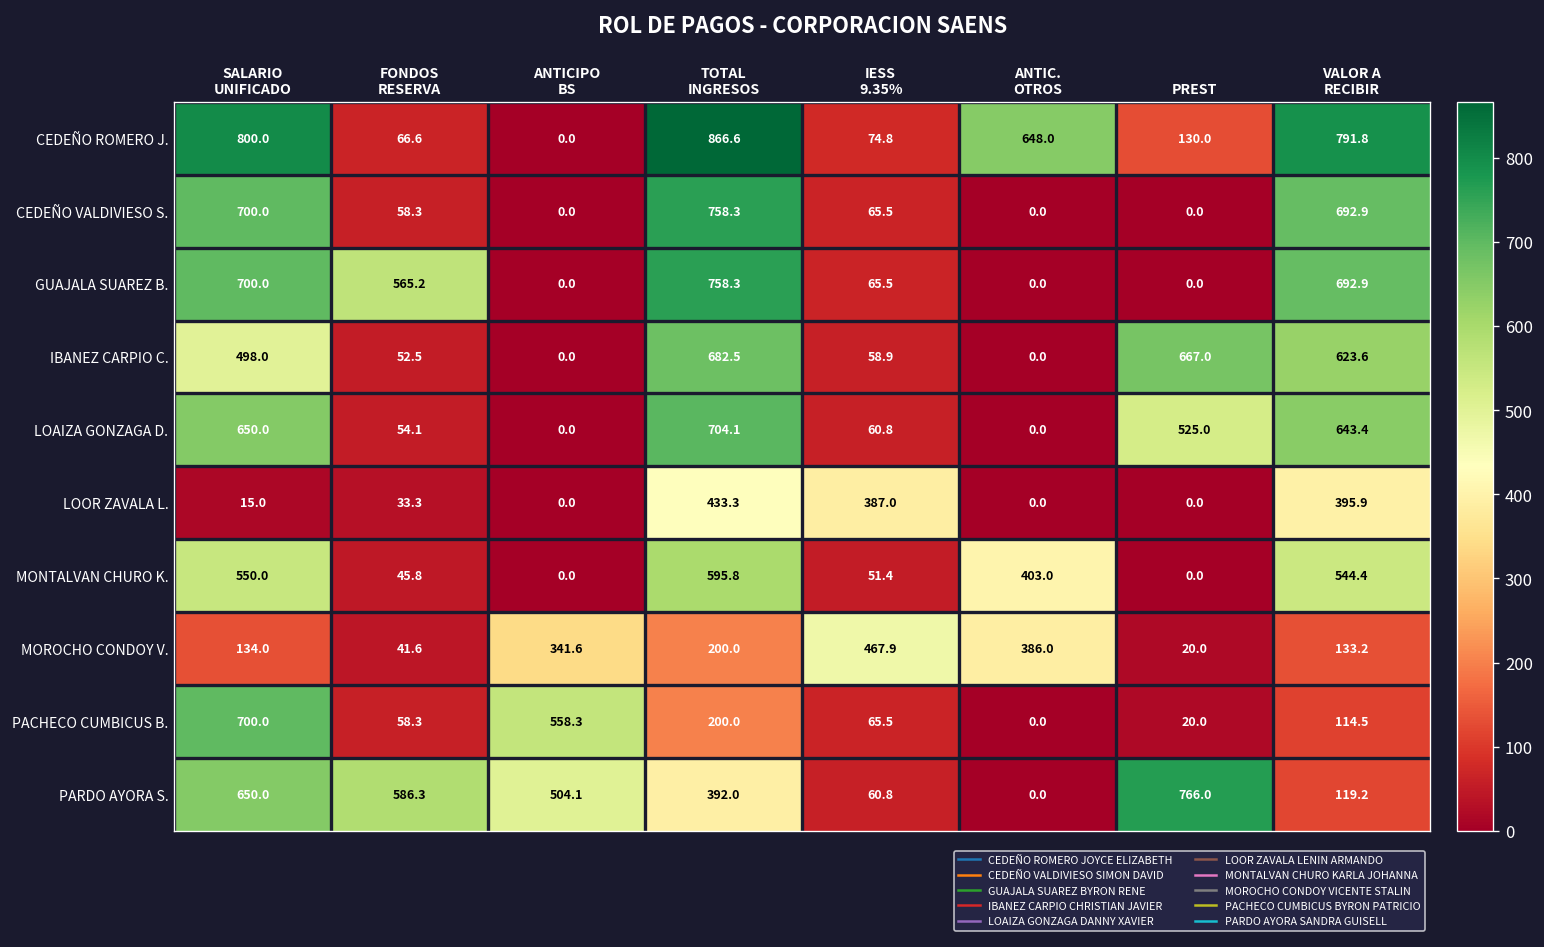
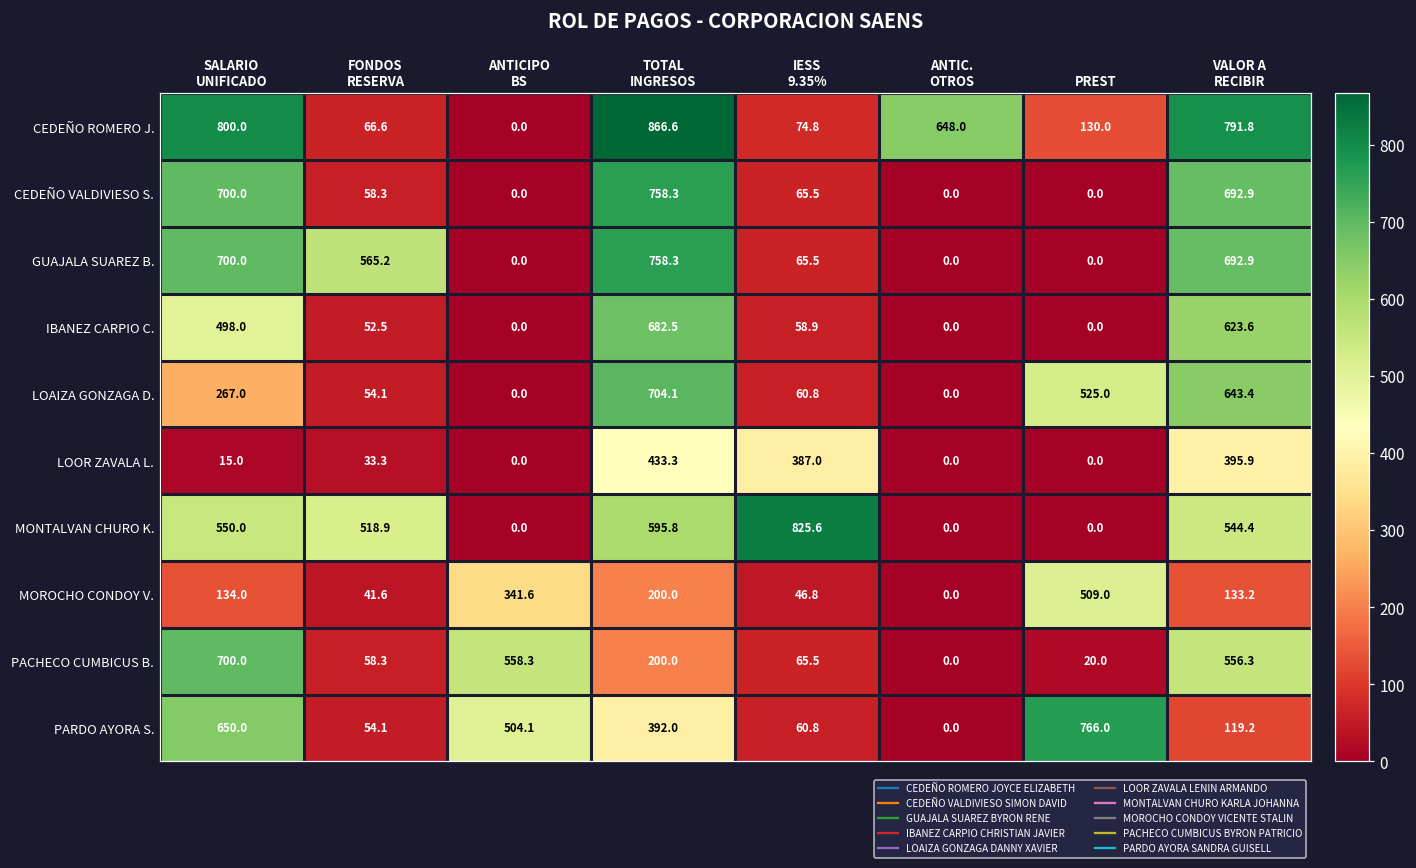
  {
    "CEDEÑO ROMERO J.": {
      "SALARIO UNIFICADO": 800.0,
      "FONDOS RESERVA": 66.6,
      "ANTICIPO BS": 0.0,
      "TOTAL INGRESOS": 866.6,
      "IESS 9.35%": 74.8,
      "ANTIC. OTROS": 648.0,
      "PREST": 130.0,
      "VALOR A RECIBIR": 791.8
    },
    "CEDEÑO VALDIVIESO S.": {
      "SALARIO UNIFICADO": 700.0,
      "FONDOS RESERVA": 58.3,
      "ANTICIPO BS": 0.0,
      "TOTAL INGRESOS": 758.3,
      "IESS 9.35%": 65.5,
      "ANTIC. OTROS": 0.0,
      "PREST": 0.0,
      "VALOR A RECIBIR": 692.9
    },
    "GUAJALA SUAREZ B.": {
      "SALARIO UNIFICADO": 700.0,
      "FONDOS RESERVA": 565.2,
      "ANTICIPO BS": 0.0,
      "TOTAL INGRESOS": 758.3,
      "IESS 9.35%": 65.5,
      "ANTIC. OTROS": 0.0,
      "PREST": 0.0,
      "VALOR A RECIBIR": 692.9
    },
    "IBANEZ CARPIO C.": {
      "SALARIO UNIFICADO": 498.0,
      "FONDOS RESERVA": 52.5,
      "ANTICIPO BS": 0.0,
      "TOTAL INGRESOS": 682.5,
      "IESS 9.35%": 58.9,
      "ANTIC. OTROS": 0.0,
-     "PREST": 667.0,
+     "PREST": 0.0,
      "VALOR A RECIBIR": 623.6
    },
    "LOAIZA GONZAGA D.": {
-     "SALARIO UNIFICADO": 650.0,
+     "SALARIO UNIFICADO": 267.0,
      "FONDOS RESERVA": 54.1,
      "ANTICIPO BS": 0.0,
      "TOTAL INGRESOS": 704.1,
      "IESS 9.35%": 60.8,
      "ANTIC. OTROS": 0.0,
      "PREST": 525.0,
      "VALOR A RECIBIR": 643.4
    },
    "LOOR ZAVALA L.": {
      "SALARIO UNIFICADO": 15.0,
      "FONDOS RESERVA": 33.3,
      "ANTICIPO BS": 0.0,
      "TOTAL INGRESOS": 433.3,
      "IESS 9.35%": 387.0,
      "ANTIC. OTROS": 0.0,
      "PREST": 0.0,
      "VALOR A RECIBIR": 395.9
    },
    "MONTALVAN CHURO K.": {
      "SALARIO UNIFICADO": 550.0,
-     "FONDOS RESERVA": 45.8,
+     "FONDOS RESERVA": 518.9,
      "ANTICIPO BS": 0.0,
      "TOTAL INGRESOS": 595.8,
-     "IESS 9.35%": 51.4,
-     "ANTIC. OTROS": 403.0,
+     "IESS 9.35%": 825.6,
+     "ANTIC. OTROS": 0.0,
      "PREST": 0.0,
      "VALOR A RECIBIR": 544.4
    },
    "MOROCHO CONDOY V.": {
      "SALARIO UNIFICADO": 134.0,
      "FONDOS RESERVA": 41.6,
      "ANTICIPO BS": 341.6,
      "TOTAL INGRESOS": 200.0,
-     "IESS 9.35%": 467.9,
-     "ANTIC. OTROS": 386.0,
-     "PREST": 20.0,
+     "IESS 9.35%": 46.8,
+     "ANTIC. OTROS": 0.0,
+     "PREST": 509.0,
      "VALOR A RECIBIR": 133.2
    },
    "PACHECO CUMBICUS B.": {
      "SALARIO UNIFICADO": 700.0,
      "FONDOS RESERVA": 58.3,
      "ANTICIPO BS": 558.3,
      "TOTAL INGRESOS": 200.0,
      "IESS 9.35%": 65.5,
      "ANTIC. OTROS": 0.0,
      "PREST": 20.0,
-     "VALOR A RECIBIR": 114.5
+     "VALOR A RECIBIR": 556.3
    },
    "PARDO AYORA S.": {
      "SALARIO UNIFICADO": 650.0,
-     "FONDOS RESERVA": 586.3,
+     "FONDOS RESERVA": 54.1,
      "ANTICIPO BS": 504.1,
      "TOTAL INGRESOS": 392.0,
      "IESS 9.35%": 60.8,
      "ANTIC. OTROS": 0.0,
      "PREST": 766.0,
      "VALOR A RECIBIR": 119.2
    }
  }
